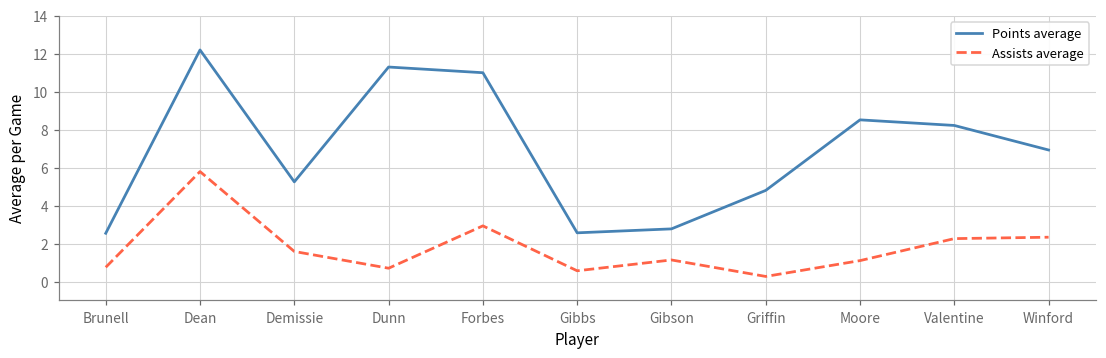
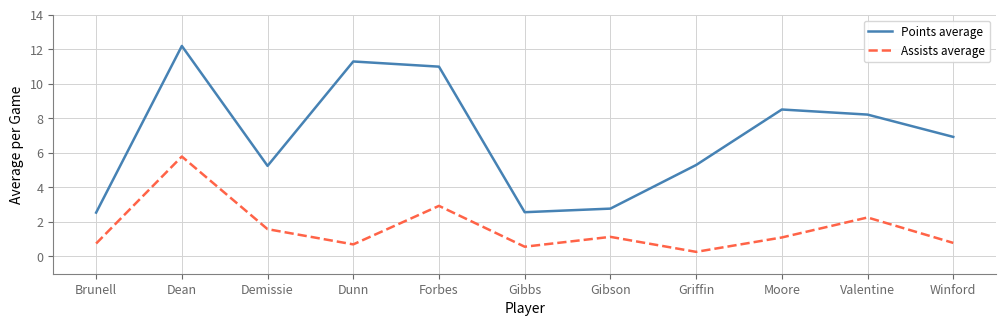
  {
    "Points average": {
      "Brunell": 2.5,
      "Dean": 12.2,
      "Demissie": 5.3,
      "Dunn": 11.3,
      "Forbes": 11.0,
      "Gibbs": 2.6,
      "Gibson": 2.8,
-     "Griffin": 4.8,
+     "Griffin": 5.3,
      "Moore": 8.5,
      "Valentine": 8.2,
      "Winford": 6.9
    },
    "Assists average": {
      "Brunell": 0.8,
      "Dean": 5.8,
      "Demissie": 1.6,
      "Dunn": 0.7,
      "Forbes": 2.9,
      "Gibbs": 0.6,
      "Gibson": 1.1,
      "Griffin": 0.3,
      "Moore": 1.1,
      "Valentine": 2.3,
-     "Winford": 2.3
+     "Winford": 0.8
    }
  }
